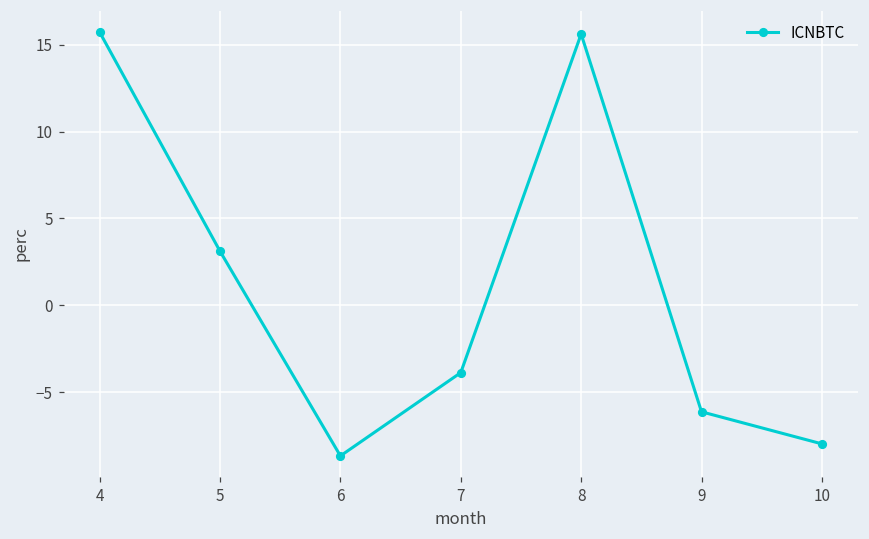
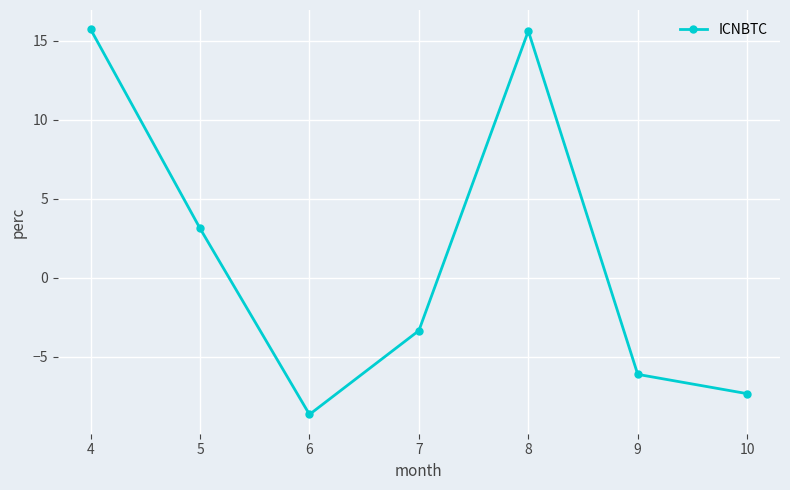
  {
    "4": 15.7,
    "5": 3.1,
    "6": -8.7,
-   "7": -3.9,
+   "7": -3.4,
    "8": 15.6,
    "9": -6.1,
-   "10": -8.0
+   "10": -7.3
  }
